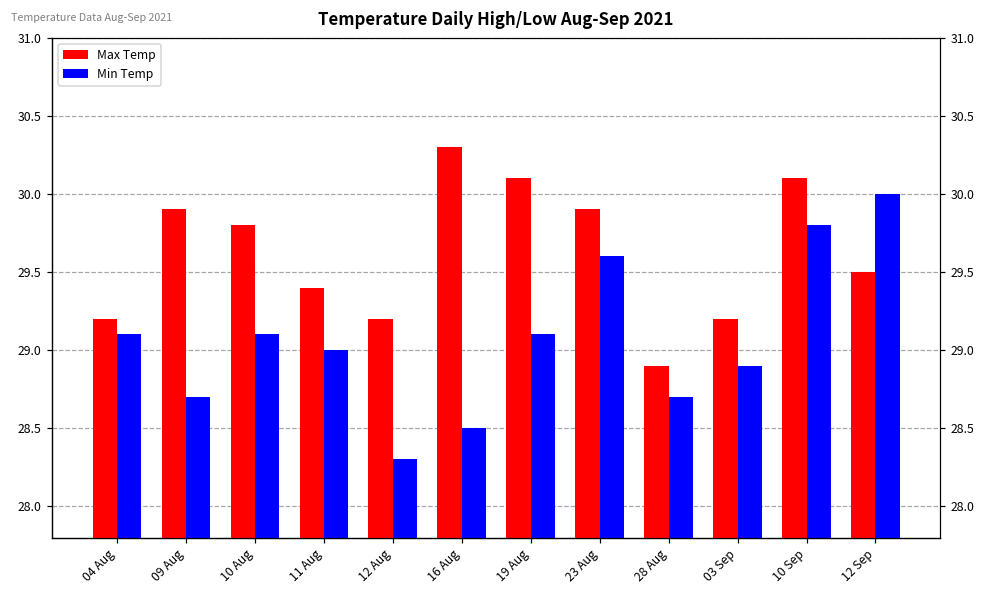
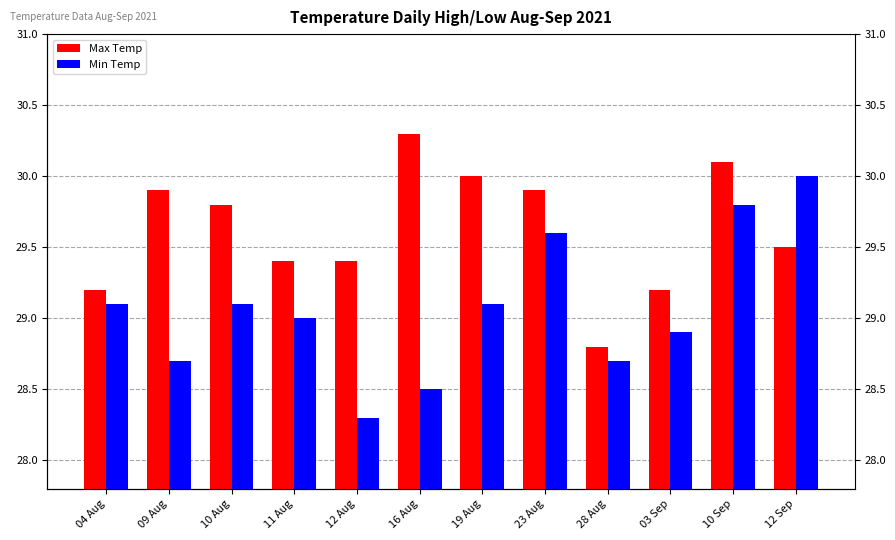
  {
    "Max Temp": {
      "04 Aug": 29.2,
      "09 Aug": 29.9,
      "10 Aug": 29.8,
      "11 Aug": 29.4,
-     "12 Aug": 29.2,
+     "12 Aug": 29.4,
      "16 Aug": 30.3,
-     "19 Aug": 30.1,
+     "19 Aug": 30.0,
      "23 Aug": 29.9,
-     "28 Aug": 28.9,
+     "28 Aug": 28.8,
      "03 Sep": 29.2,
      "10 Sep": 30.1,
      "12 Sep": 29.5
    },
    "Min Temp": {
      "04 Aug": 29.1,
      "09 Aug": 28.7,
      "10 Aug": 29.1,
      "11 Aug": 29.0,
      "12 Aug": 28.3,
      "16 Aug": 28.5,
      "19 Aug": 29.1,
      "23 Aug": 29.6,
      "28 Aug": 28.7,
      "03 Sep": 28.9,
      "10 Sep": 29.8,
      "12 Sep": 30.0
    }
  }
